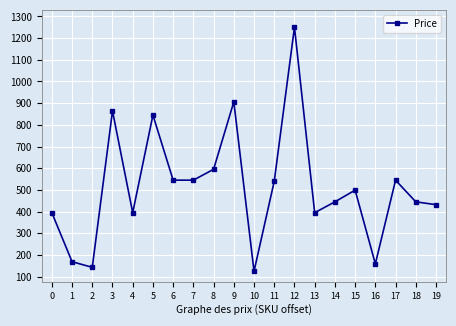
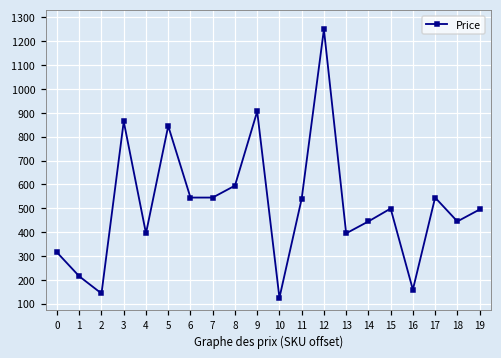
  {
-   "0": 400,
-   "1": 170,
+   "0": 320,
+   "1": 220,
    "2": 140,
    "3": 860,
    "4": 400,
    "5": 850,
    "6": 550,
    "7": 550,
    "8": 600,
    "9": 910,
    "10": 130,
    "11": 540,
    "12": 1250,
    "13": 400,
    "14": 450,
    "15": 500,
    "16": 160,
    "17": 550,
    "18": 450,
-   "19": 430
+   "19": 500
  }
